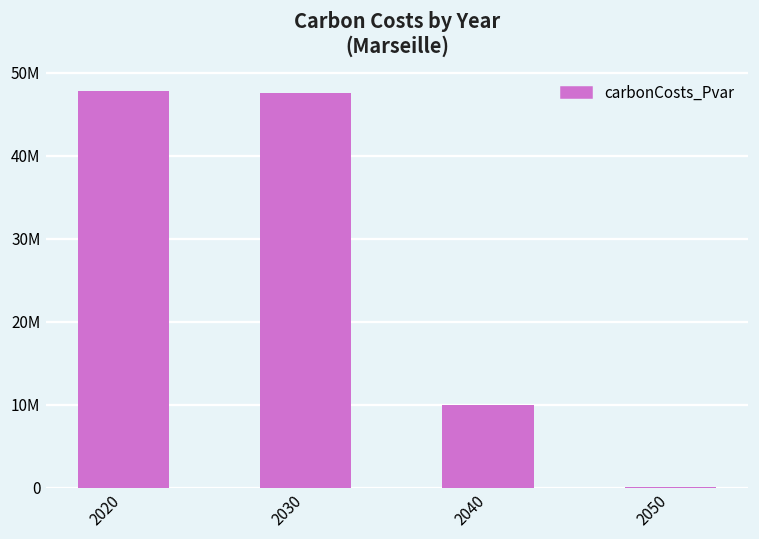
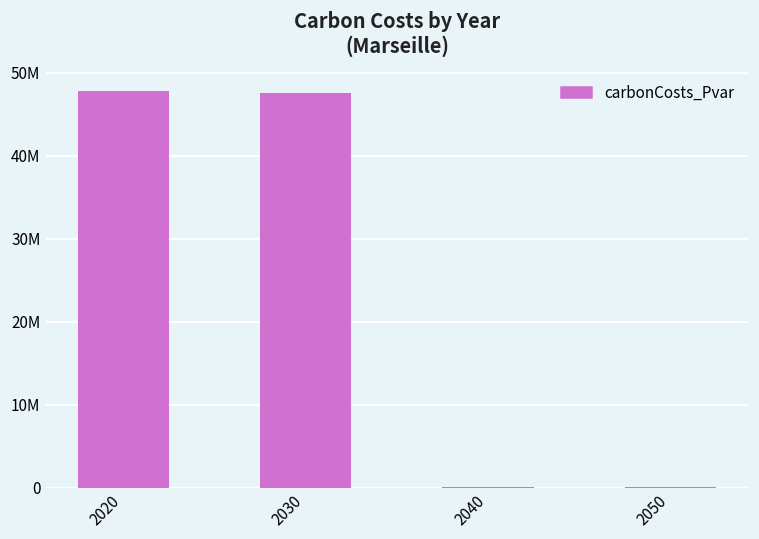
  {
    "2020": 48000000,
    "2030": 47000000,
-   "2040": 10000000
+   "2040": 0
  }
